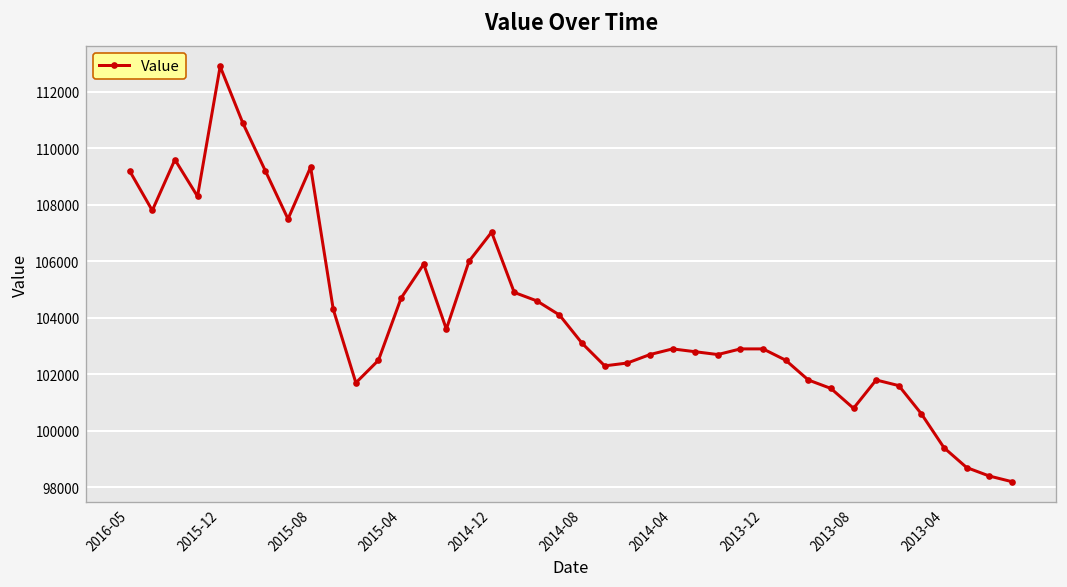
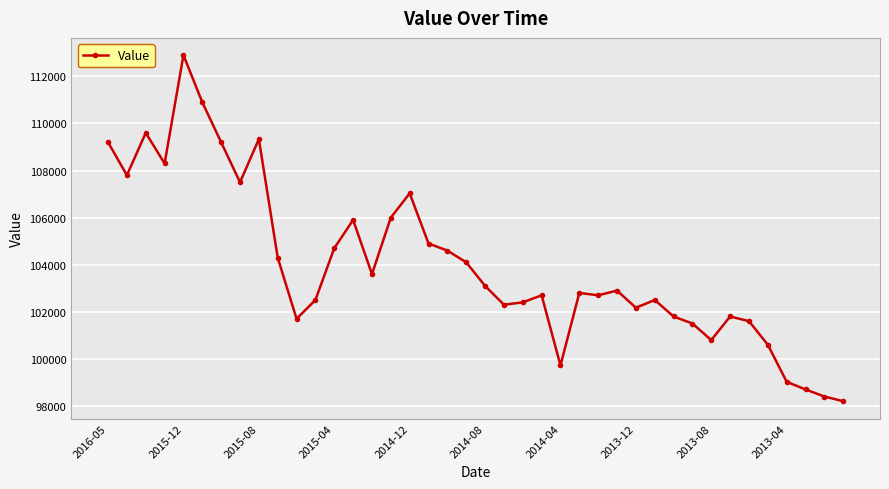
  {
    "2016-05": 109200,
    "2015-12": 112900,
    "2015-08": 109300,
    "2015-04": 104700,
    "2014-12": 107000,
    "2014-08": 103100,
-   "2014-04": 102900,
-   "2013-12": 102900,
+   "2014-04": 99700,
+   "2013-12": 102200,
    "2013-08": 100800,
-   "2013-04": 99400
+   "2013-04": 99000
  }
